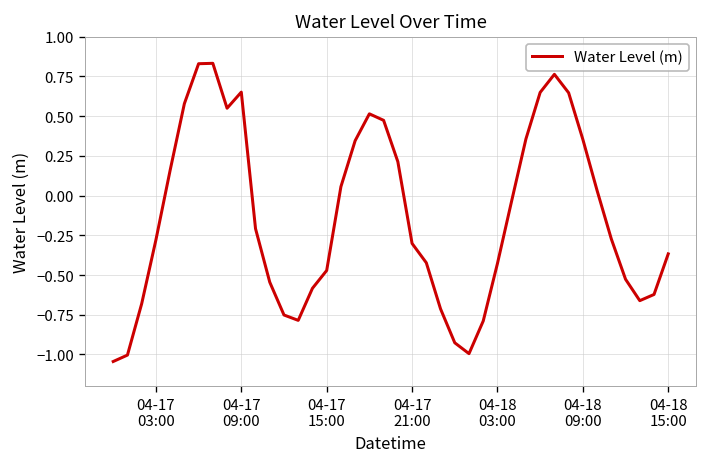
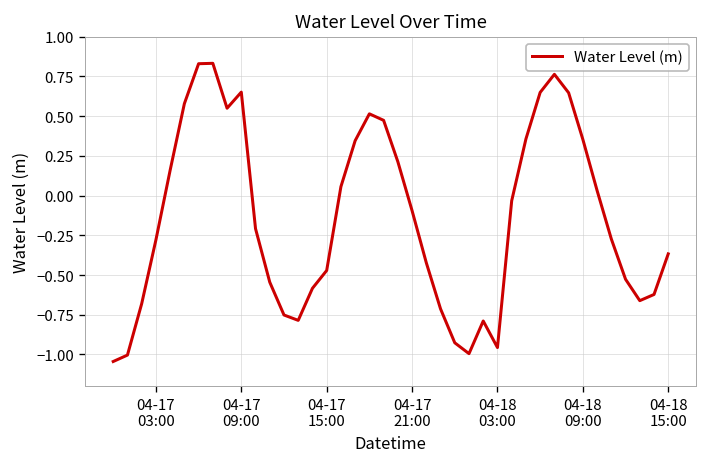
  {
    "04-17 03:00": -0.28,
    "04-17 09:00": 0.65,
    "04-17 15:00": -0.47,
-   "04-17 21:00": -0.30,
-   "04-18 03:00": -0.43,
+   "04-17 21:00": -0.10,
+   "04-18 03:00": -0.96,
    "04-18 09:00": 0.35,
    "04-18 15:00": -0.37
  }
